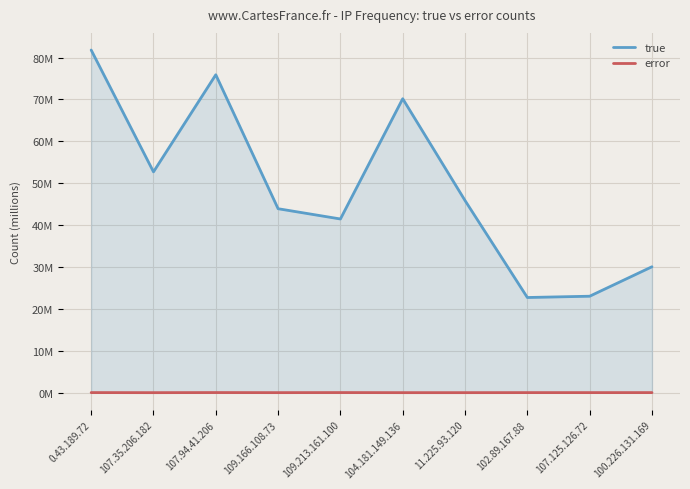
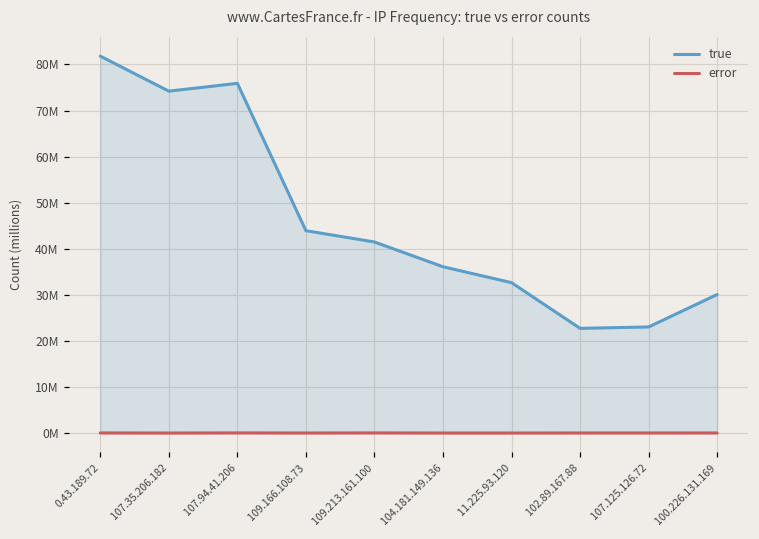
  {
    "true": {
      "0.43.189.72": 82000000,
-     "107.35.206.182": 53000000,
+     "107.35.206.182": 74000000,
      "107.94.41.206": 76000000,
      "109.166.108.73": 44000000,
      "109.213.161.100": 41000000,
-     "104.181.149.136": 70000000,
-     "11.225.93.120": 46000000,
+     "104.181.149.136": 36000000,
+     "11.225.93.120": 33000000,
      "102.89.167.88": 23000000,
      "107.125.126.72": 23000000,
      "100.226.131.169": 30000000
    },
    "error": {
      "0.43.189.72": 0,
      "107.35.206.182": 0,
      "107.94.41.206": 0,
      "109.166.108.73": 0,
      "109.213.161.100": 0,
      "104.181.149.136": 0,
      "11.225.93.120": 0,
      "102.89.167.88": 0,
      "107.125.126.72": 0,
      "100.226.131.169": 0
    }
  }
